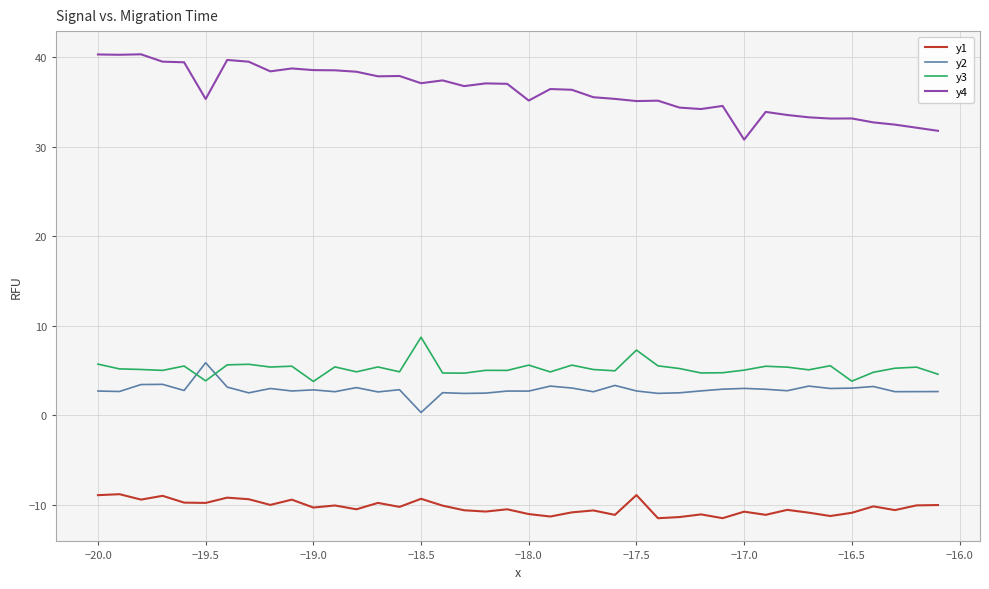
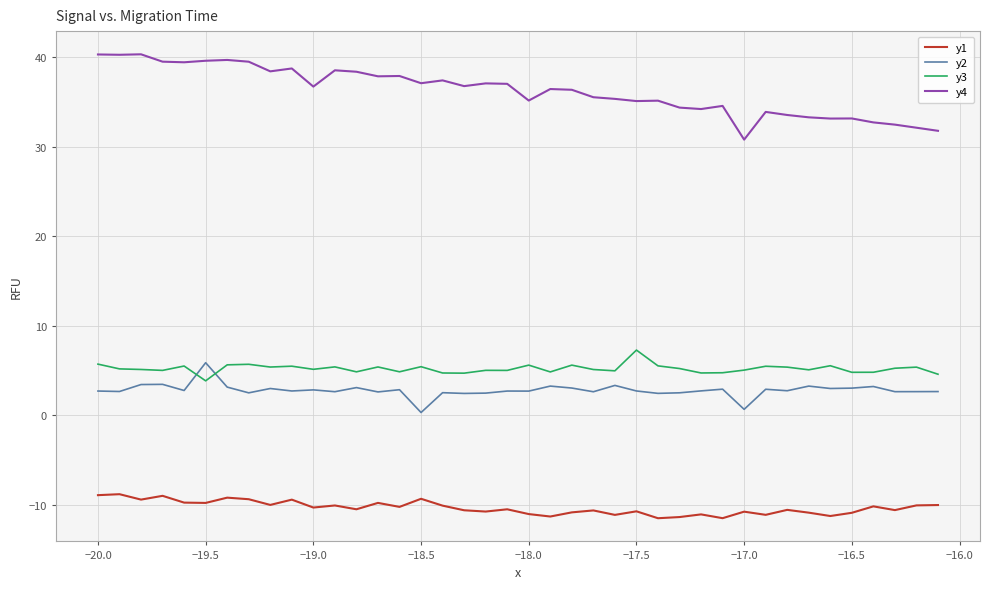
  {
    "y1": {
      "−20.0": -9,
      "−19.5": -10,
      "−19.0": -10,
      "−18.5": -9,
      "−18.0": -11,
-     "−17.5": -9,
+     "−17.5": -11,
      "−17.0": -11,
      "−16.5": -11
    },
    "y2": {
      "−20.0": 3,
      "−19.5": 6,
      "−19.0": 3,
      "−18.5": 0,
      "−18.0": 3,
      "−17.5": 3,
-     "−17.0": 3,
+     "−17.0": 1,
      "−16.5": 3
    },
    "y3": {
      "−20.0": 6,
      "−19.5": 4,
-     "−19.0": 4,
-     "−18.5": 9,
+     "−19.0": 5,
+     "−18.5": 5,
      "−18.0": 6,
      "−17.5": 7,
      "−17.0": 5,
-     "−16.5": 4
+     "−16.5": 5
    },
    "y4": {
      "−20.0": 40,
-     "−19.5": 35,
-     "−19.0": 39,
+     "−19.5": 40,
+     "−19.0": 37,
      "−18.5": 37,
      "−18.0": 35,
      "−17.5": 35,
      "−17.0": 31,
      "−16.5": 33
    }
  }
